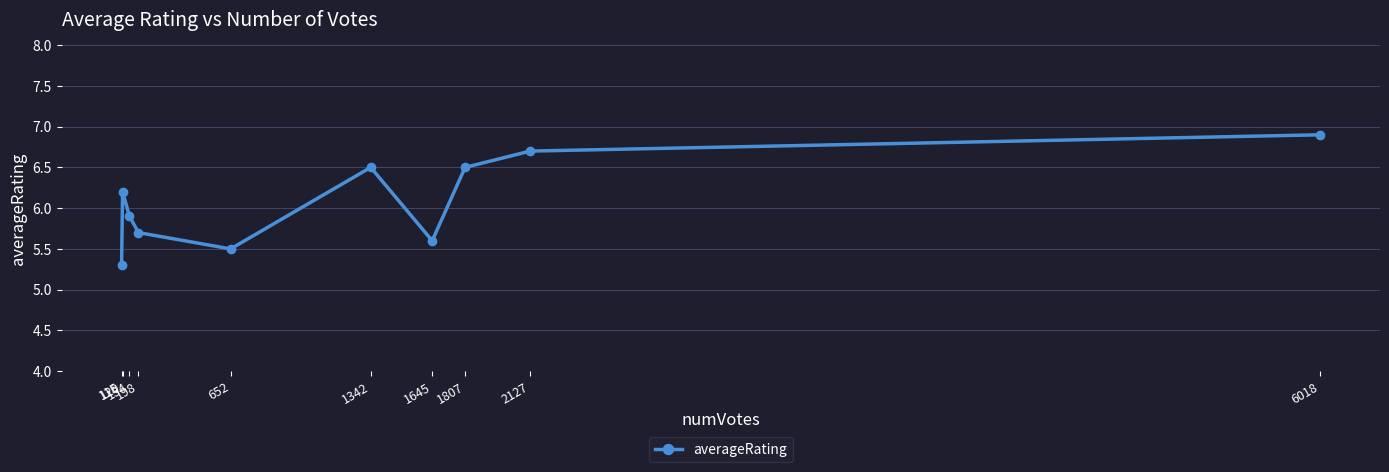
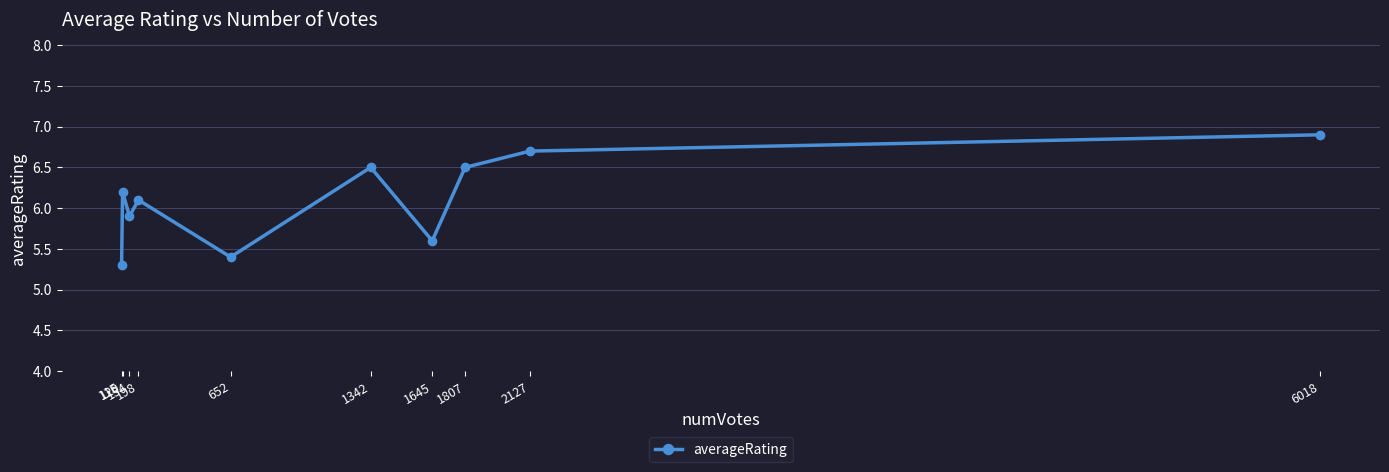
  {
    "115": 5.3,
    "120": 6.2,
    "154": 5.9,
-   "198": 5.7,
-   "652": 5.5,
+   "198": 6.1,
+   "652": 5.4,
    "1342": 6.5,
    "1645": 5.6,
    "1807": 6.5,
    "2127": 6.7,
    "6018": 6.9
  }
